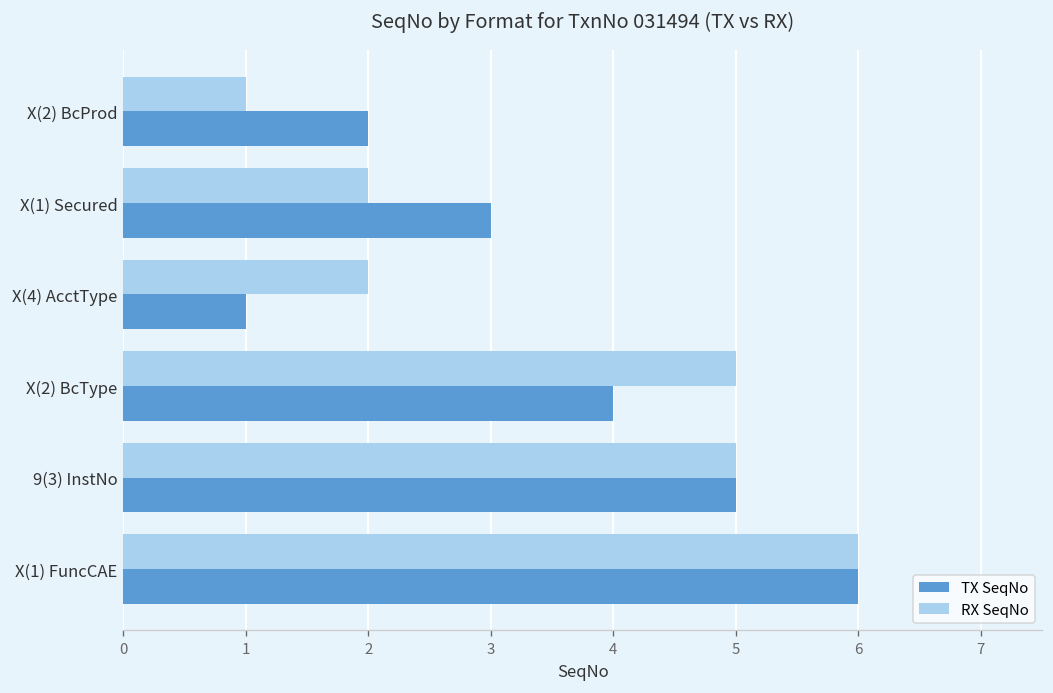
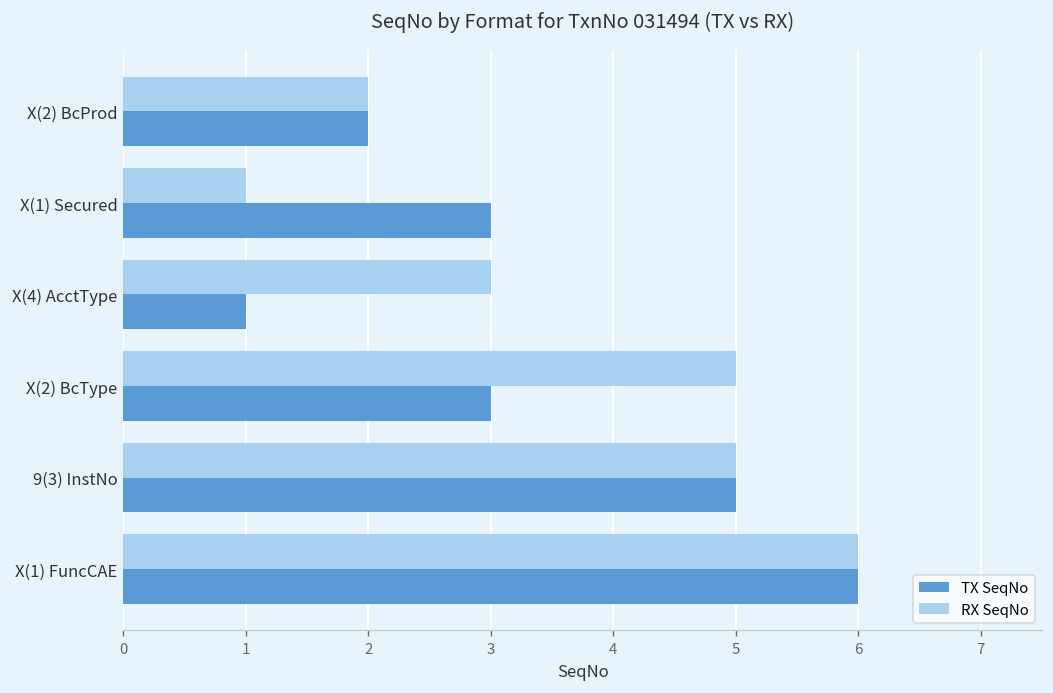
  {
    "TX SeqNo": {
      "X(2) BcProd": 2,
      "X(1) Secured": 3,
      "X(4) AcctType": 1,
-     "X(2) BcType": 4,
+     "X(2) BcType": 3,
      "9(3) InstNo": 5,
      "X(1) FuncCAE": 6
    },
    "RX SeqNo": {
-     "X(2) BcProd": 1,
-     "X(1) Secured": 2,
-     "X(4) AcctType": 2,
+     "X(2) BcProd": 2,
+     "X(1) Secured": 1,
+     "X(4) AcctType": 3,
      "X(2) BcType": 5,
      "9(3) InstNo": 5,
      "X(1) FuncCAE": 6
    }
  }
